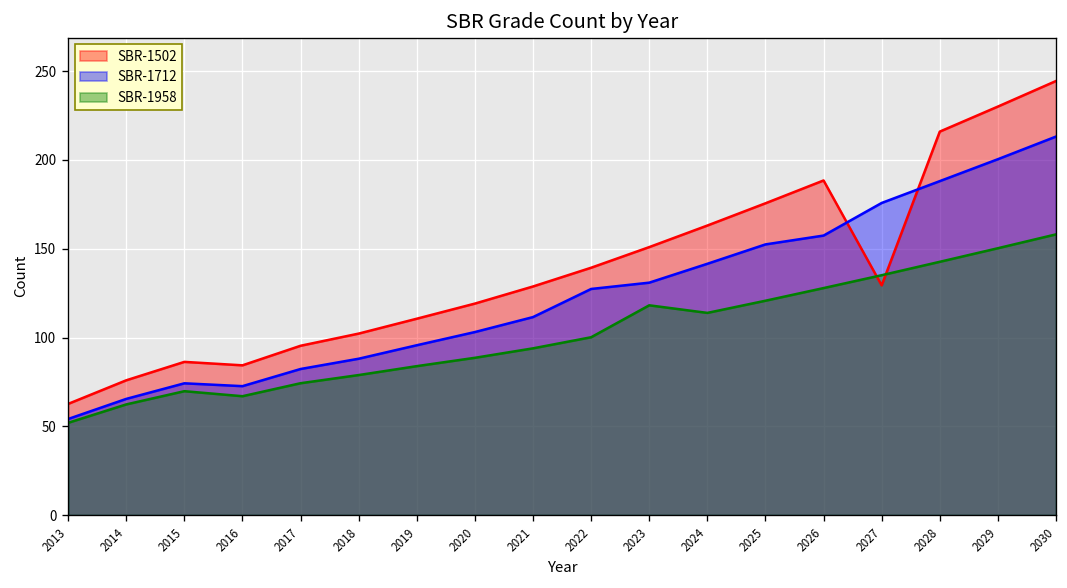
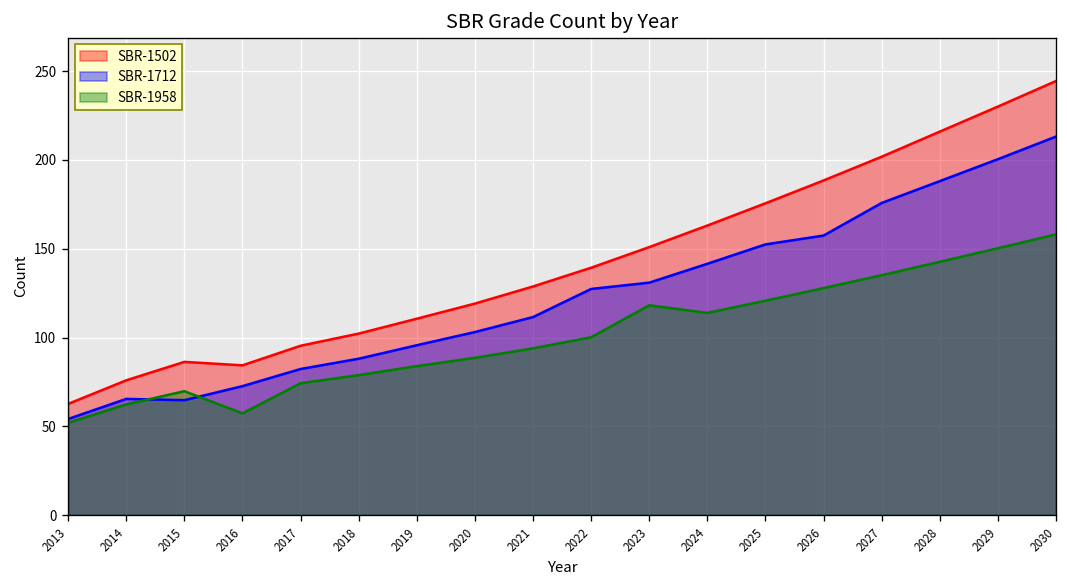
  {
    "SBR-1502": {
      "2013": 63,
      "2014": 76,
      "2015": 86,
      "2016": 84,
      "2017": 95,
      "2018": 102,
      "2019": 111,
      "2020": 119,
      "2021": 129,
      "2022": 139,
      "2023": 151,
      "2024": 163,
      "2025": 176,
      "2026": 188,
-     "2027": 129,
+     "2027": 202,
      "2028": 216,
      "2029": 230,
      "2030": 245
    },
    "SBR-1712": {
      "2013": 54,
      "2014": 65,
-     "2015": 74,
+     "2015": 65,
      "2016": 73,
      "2017": 82,
      "2018": 88,
      "2019": 96,
      "2020": 103,
      "2021": 112,
      "2022": 127,
      "2023": 131,
      "2024": 142,
      "2025": 152,
      "2026": 157,
      "2027": 176,
      "2028": 188,
      "2029": 200,
      "2030": 213
    },
    "SBR-1958": {
      "2013": 52,
      "2014": 62,
      "2015": 70,
-     "2016": 67,
+     "2016": 57,
      "2017": 74,
      "2018": 79,
      "2019": 84,
      "2020": 89,
      "2021": 94,
      "2022": 100,
      "2023": 118,
      "2024": 114,
      "2025": 121,
      "2026": 128,
      "2027": 135,
      "2028": 143,
      "2029": 150,
      "2030": 158
    }
  }
